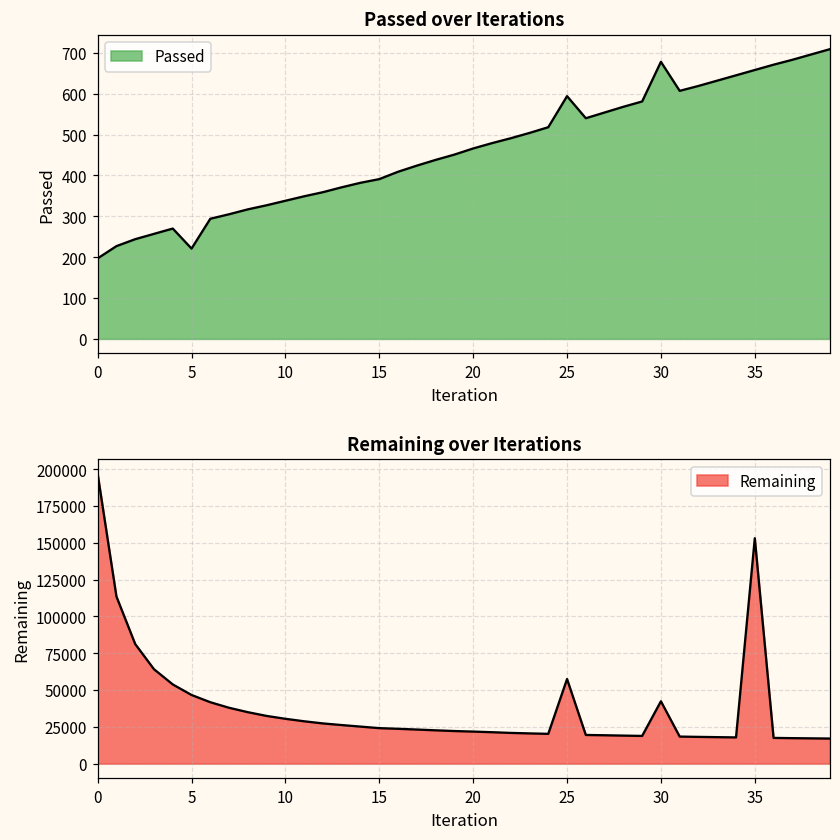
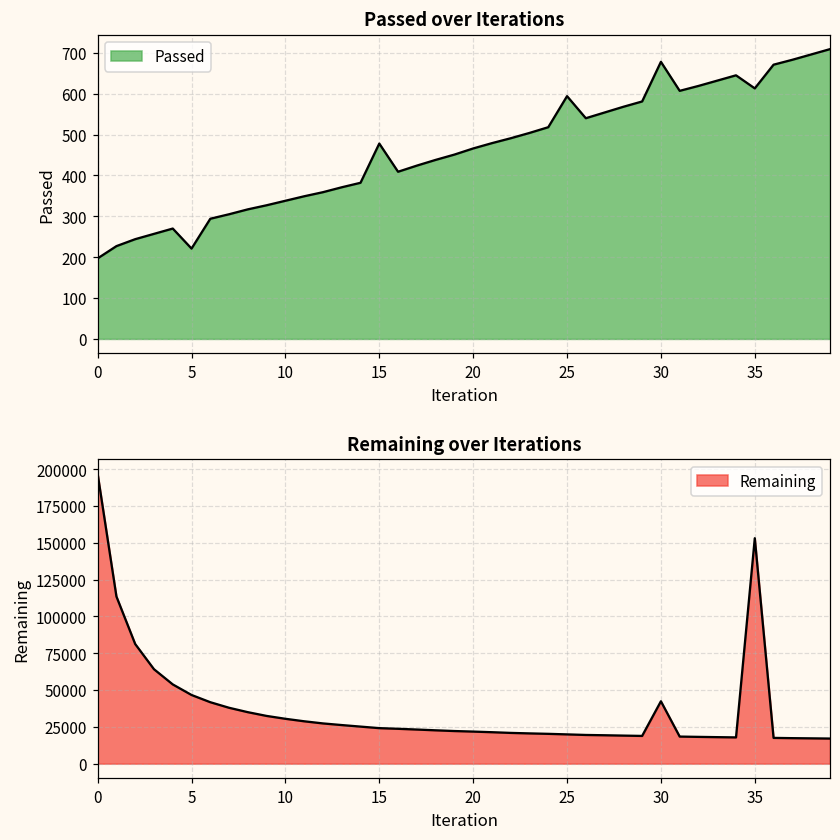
  {
    "Passed over Iterations": {
      "0": 200,
      "5": 220,
      "10": 340,
-     "15": 390,
+     "15": 480,
      "20": 470,
      "25": 590,
      "30": 680,
-     "35": 660
+     "35": 610
    },
    "Remaining over Iterations": {
      "0": 197000,
      "5": 47000,
      "10": 30000,
      "15": 24000,
      "20": 22000,
-     "25": 57000,
+     "25": 20000,
      "30": 42000,
      "35": 153000
    }
  }
